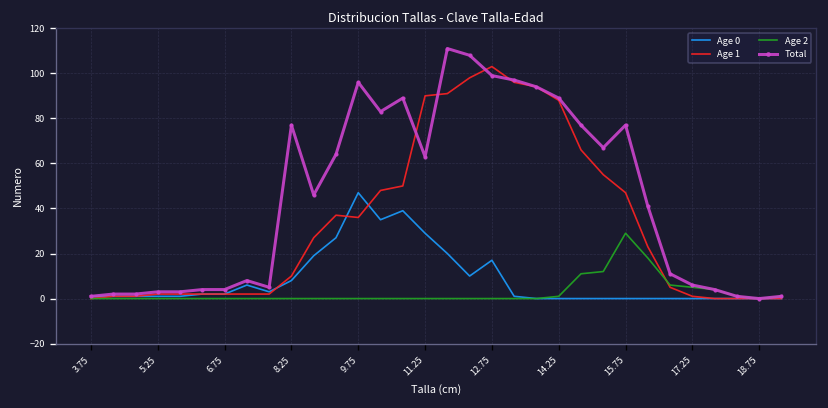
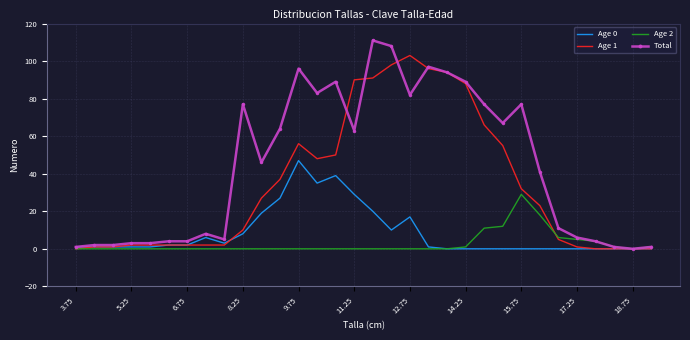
  {
    "Age 0": {
      "8.25": 8,
      "9.75": 47,
      "11.25": 29,
      "12.75": 17,
      "15.75": 0
    },
    "Age 1": {
      "8.25": 10,
-     "9.75": 36,
+     "9.75": 56,
      "11.25": 90,
      "12.75": 103,
-     "15.75": 47
+     "15.75": 32
    },
    "Age 2": {
      "6.75": 0,
      "8.25": 0,
      "9.75": 0,
      "11.25": 0,
      "12.75": 0,
      "15.75": 29
    },
    "Total": {
      "6.75": 4,
      "8.25": 77,
      "9.75": 96,
      "11.25": 63,
-     "12.75": 99,
+     "12.75": 82,
      "15.75": 77
    }
  }
